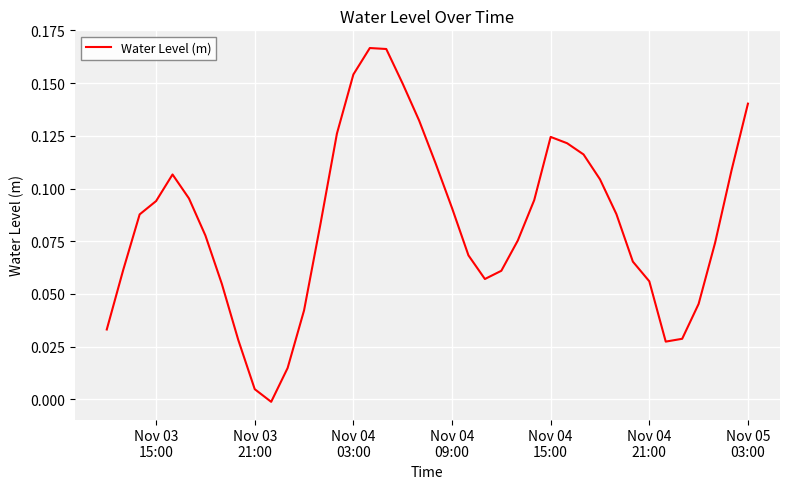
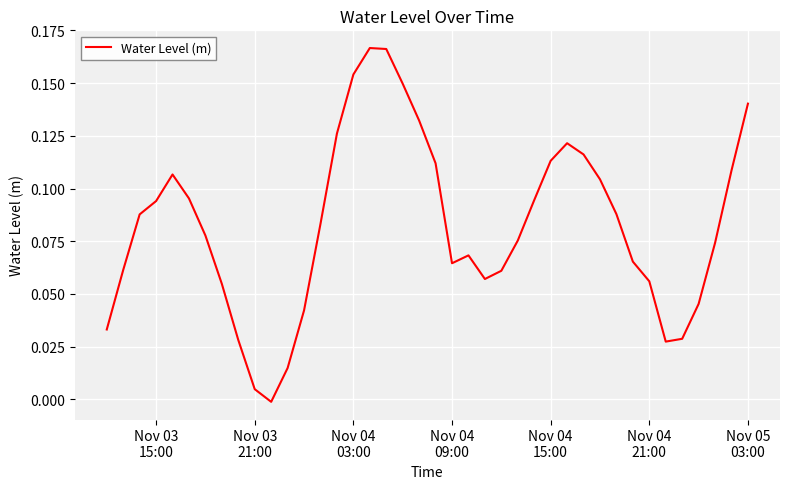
  {
    "Nov 03 15:00": 0.094,
    "Nov 03 21:00": 0.005,
    "Nov 04 03:00": 0.154,
-   "Nov 04 09:00": 0.091,
-   "Nov 04 15:00": 0.124,
+   "Nov 04 09:00": 0.065,
+   "Nov 04 15:00": 0.113,
    "Nov 04 21:00": 0.056,
    "Nov 05 03:00": 0.140
  }
